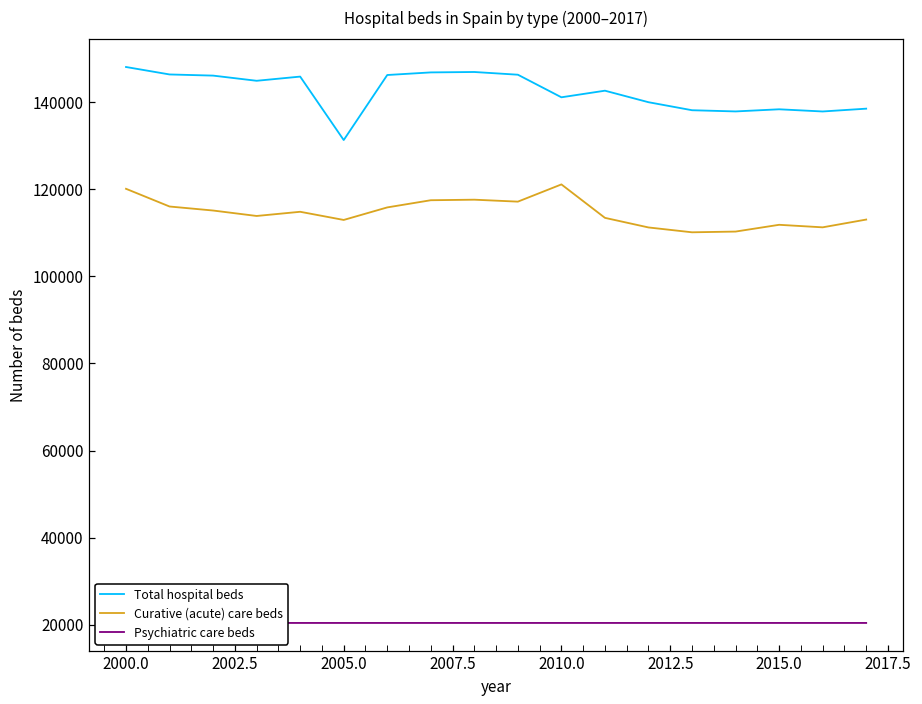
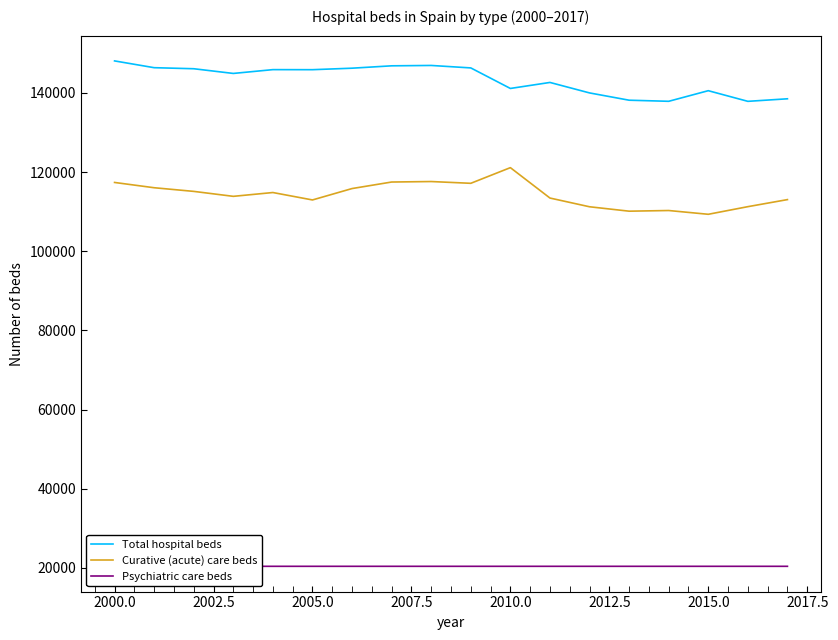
  {
    "Total hospital beds": {
      "2000.0": 148000,
-     "2005.0": 131000,
+     "2005.0": 146000,
      "2010.0": 141000,
-     "2015.0": 138000
+     "2015.0": 141000
    },
    "Curative (acute) care beds": {
-     "2000.0": 120000,
+     "2000.0": 117000,
      "2005.0": 113000,
      "2010.0": 121000,
-     "2015.0": 112000
+     "2015.0": 109000
    },
    "Psychiatric care beds": {
      "2005.0": 20000,
      "2010.0": 20000,
      "2015.0": 20000
    }
  }
